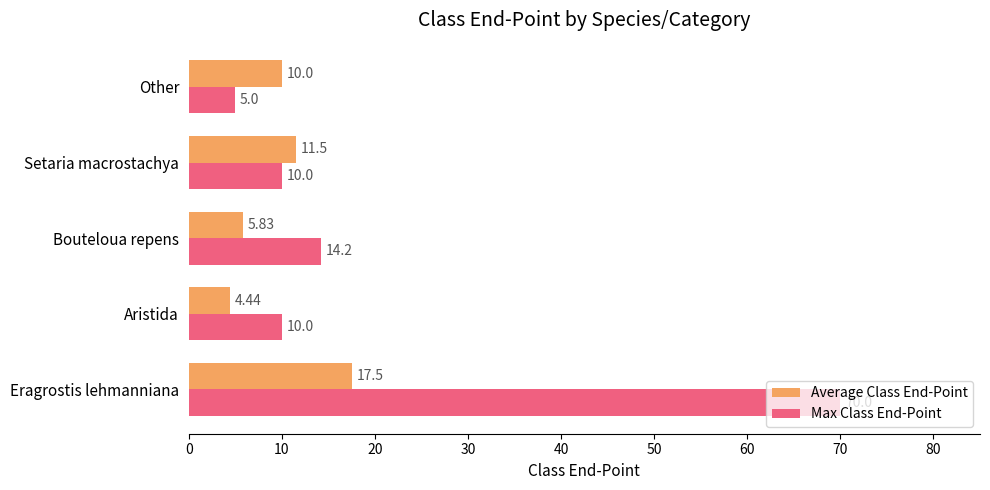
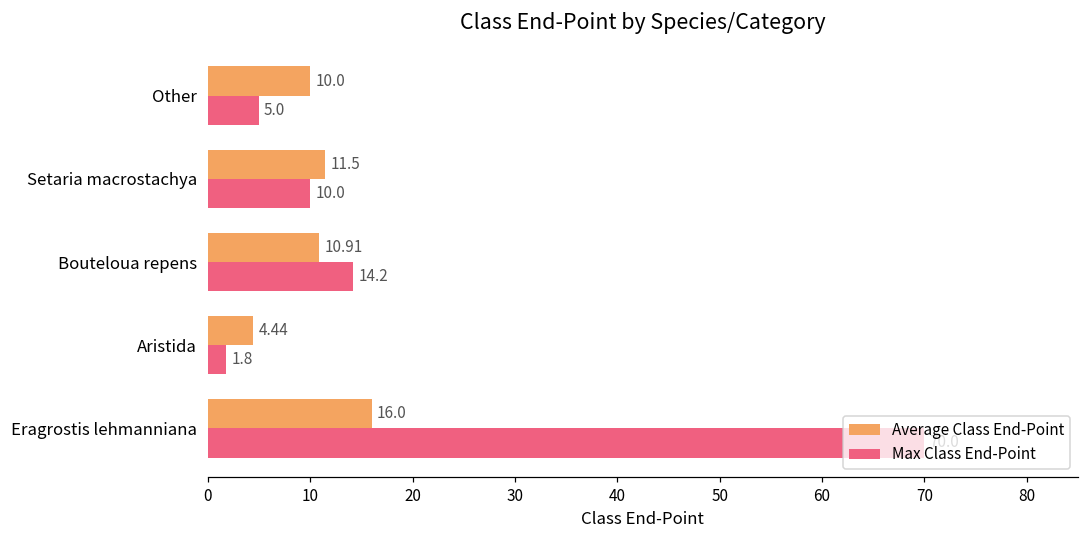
  {
    "Average Class End-Point": {
      "Other": 10.0,
      "Setaria macrostachya": 11.5,
-     "Bouteloua repens": 5.83,
+     "Bouteloua repens": 10.91,
      "Aristida": 4.44,
-     "Eragrostis lehmanniana": 17.5
+     "Eragrostis lehmanniana": 16.0
    },
    "Max Class End-Point": {
      "Other": 5.0,
      "Setaria macrostachya": 10.0,
      "Bouteloua repens": 14.2,
-     "Aristida": 10.0
+     "Aristida": 1.8
    }
  }
